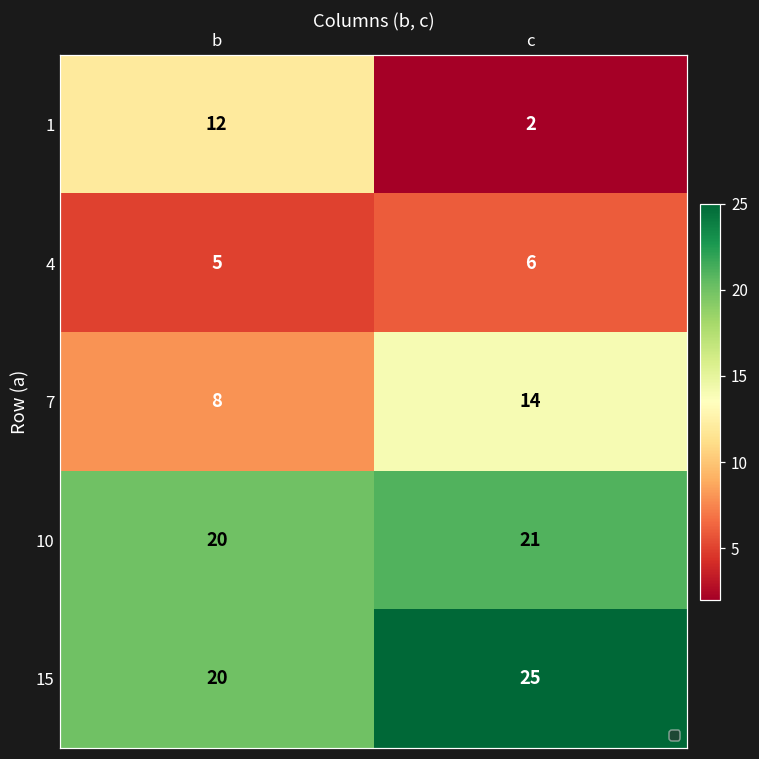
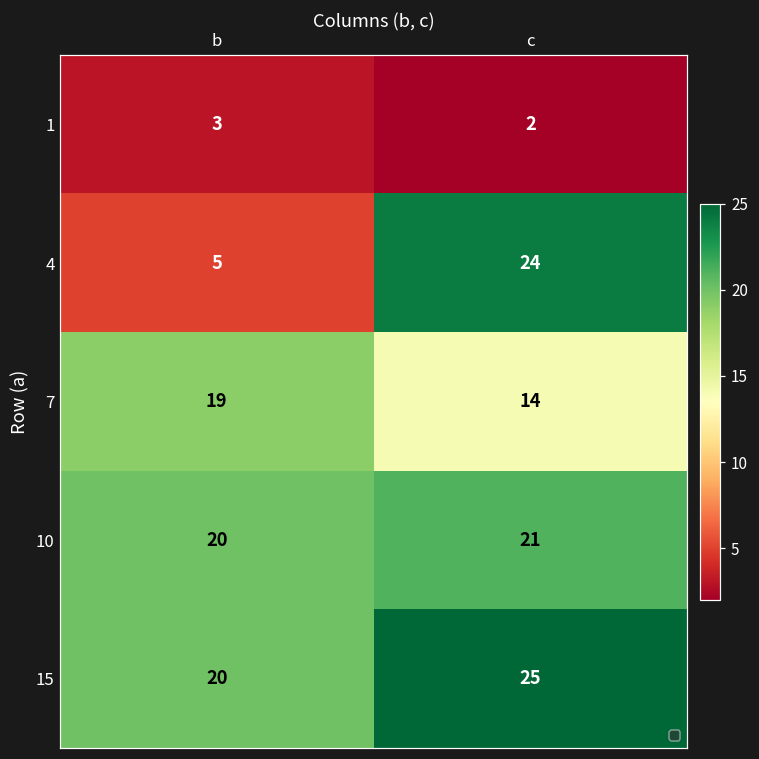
  {
    "1": {
-     "b": 12,
+     "b": 3,
      "c": 2
    },
    "4": {
      "b": 5,
-     "c": 6
+     "c": 24
    },
    "7": {
-     "b": 8,
+     "b": 19,
      "c": 14
    },
    "10": {
      "b": 20,
      "c": 21
    },
    "15": {
      "b": 20,
      "c": 25
    }
  }
